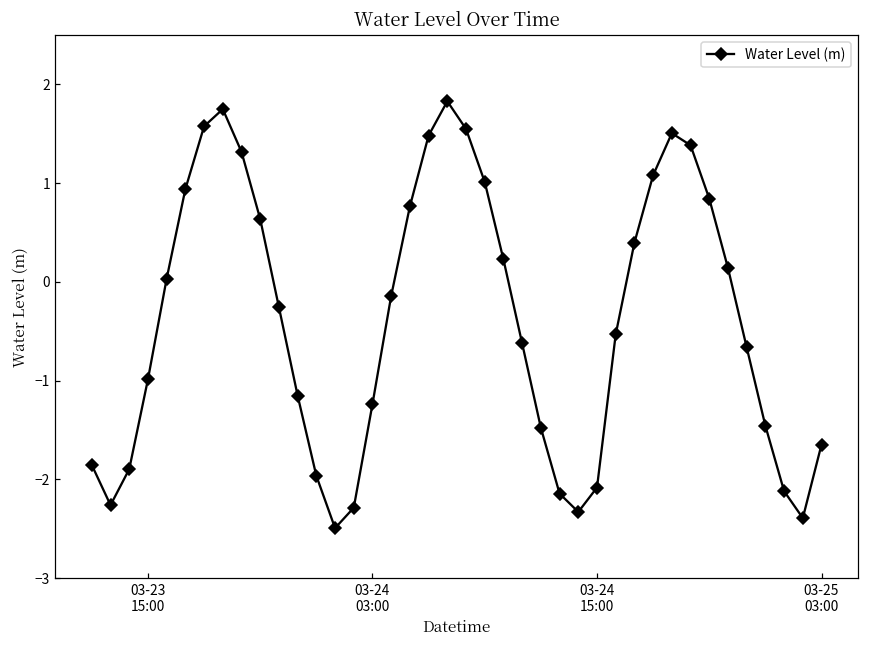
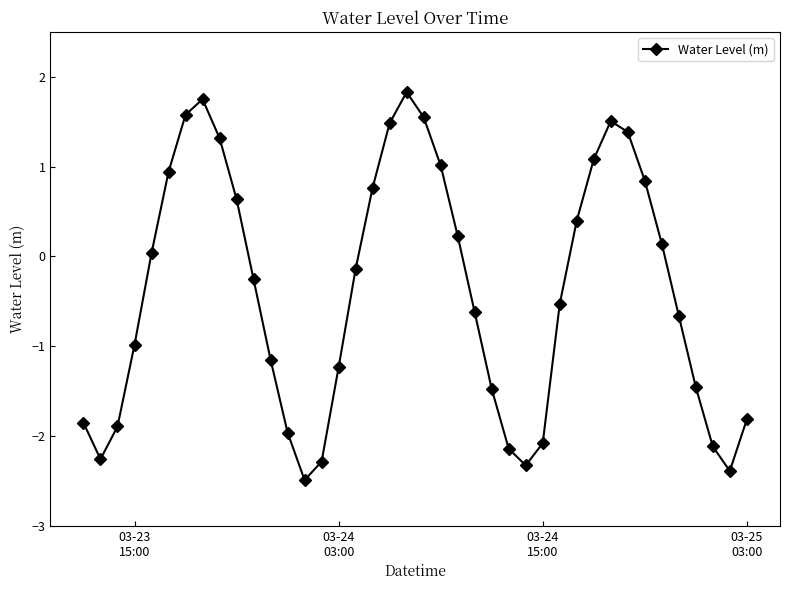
  {
    "03-23 15:00": -1.0,
    "03-24 03:00": -1.2,
    "03-24 15:00": -2.1,
-   "03-25 03:00": -1.6
+   "03-25 03:00": -1.8
  }
